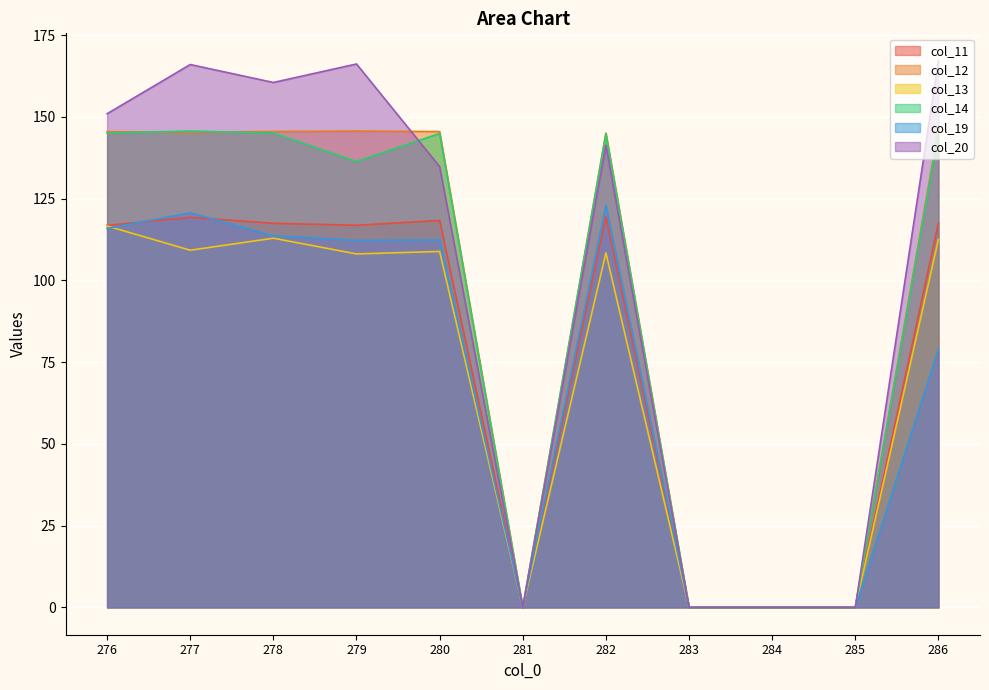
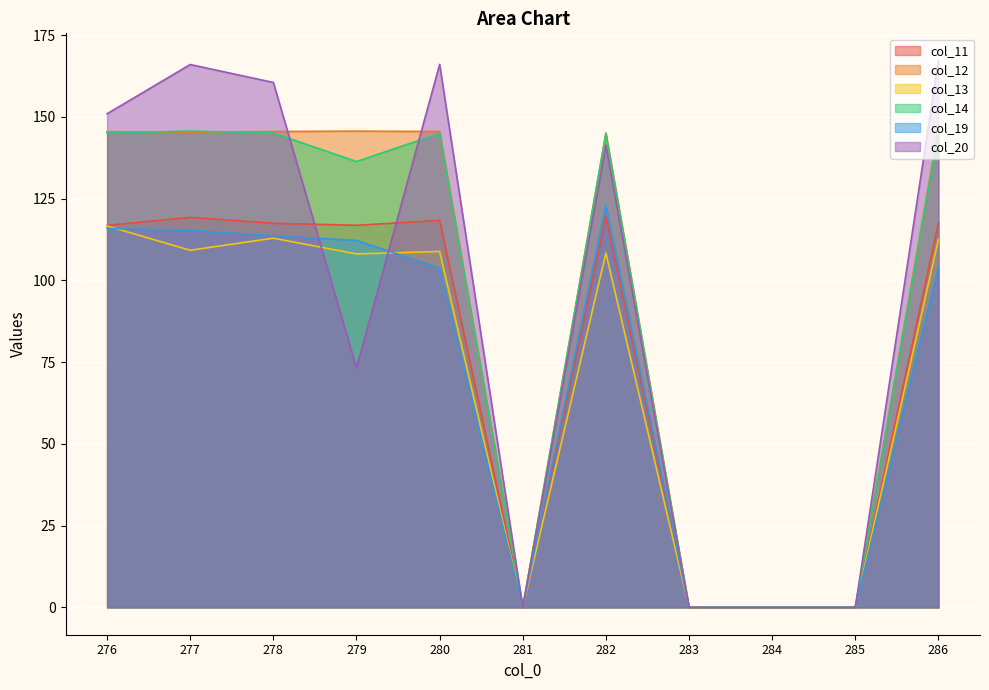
  {
    "col_14": {
      "279": 136
    },
    "col_19": {
-     "277": 121,
+     "277": 115,
      "279": 112,
-     "280": 112,
+     "280": 104,
      "282": 123,
-     "286": 79
+     "286": 104
    },
    "col_20": {
      "276": 151,
      "277": 166,
      "278": 161,
-     "279": 166,
-     "280": 135,
+     "279": 73,
+     "280": 166,
      "282": 141
    }
  }
